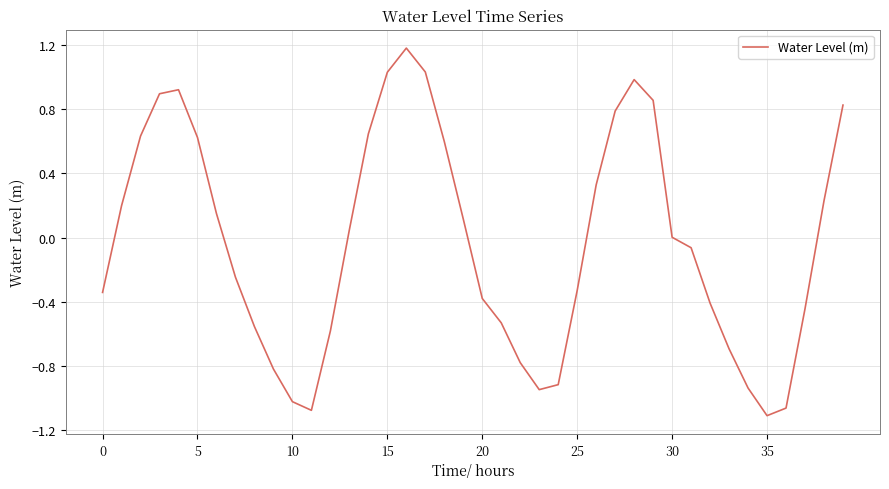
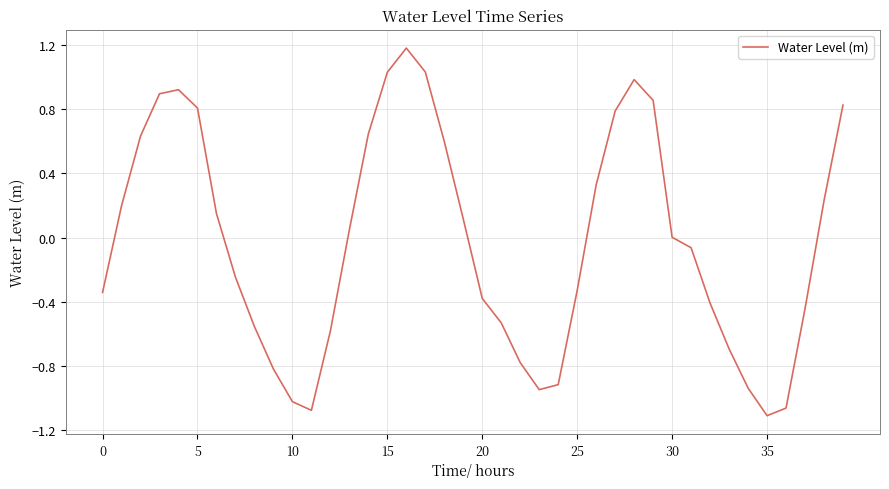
  {
    "0": -0.34,
-   "5": 0.62,
+   "5": 0.81,
    "10": -1.02,
    "15": 1.03,
    "20": -0.38,
    "25": -0.33,
    "30": 0.00,
    "35": -1.11
  }
